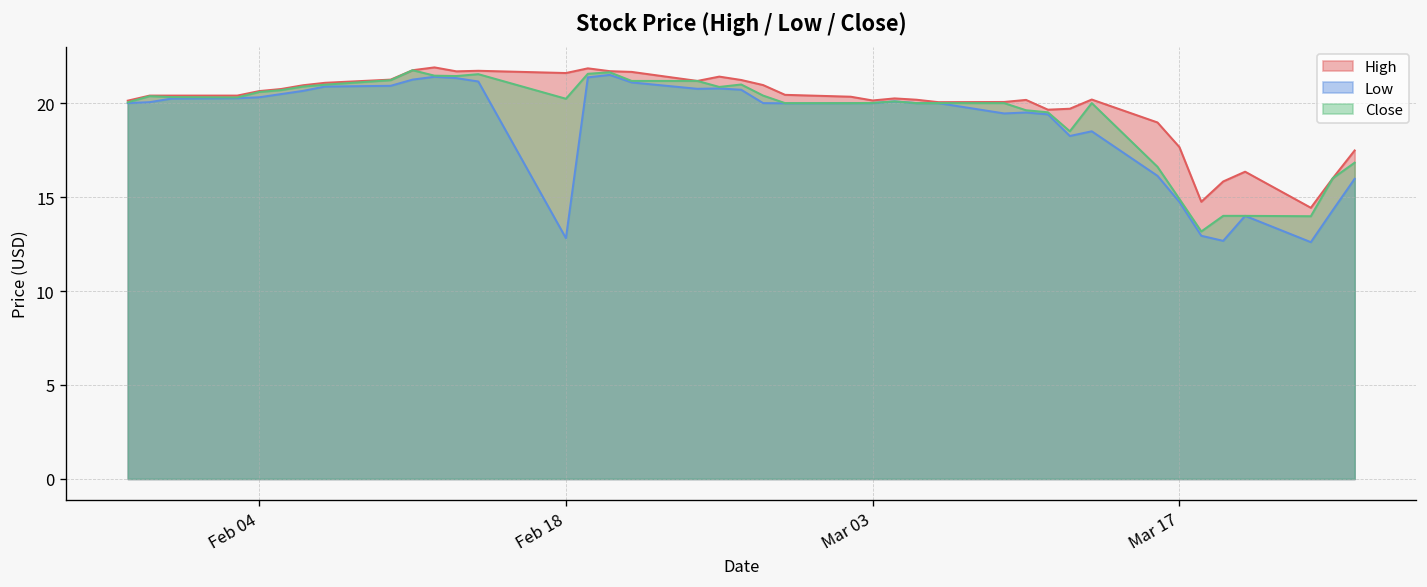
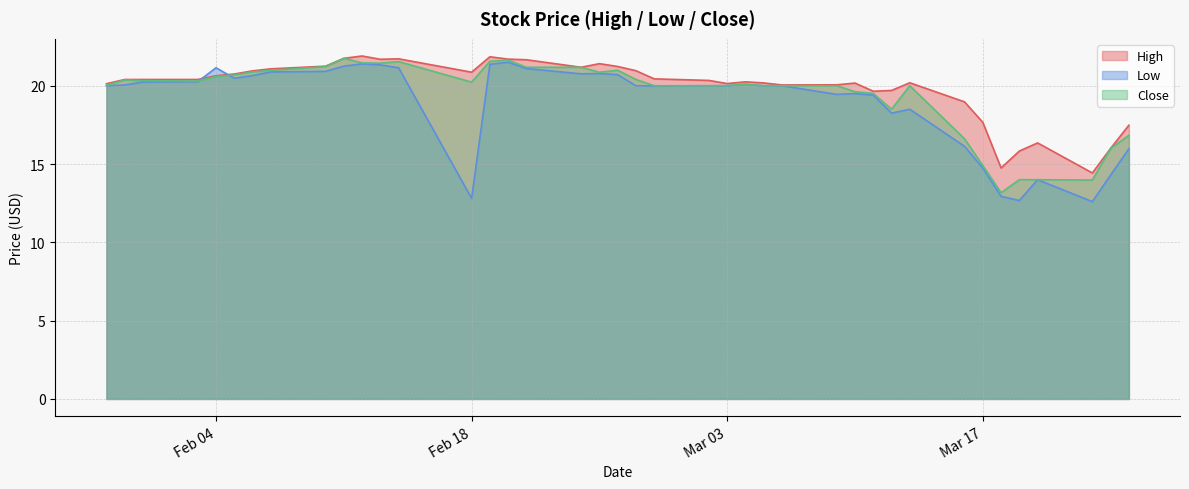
  {
    "High": {
-     "Feb 18": 21.6,
+     "Feb 18": 20.9,
      "Mar 17": 17.7
    },
    "Low": {
-     "Feb 04": 20.3,
+     "Feb 04": 21.1,
      "Feb 18": 12.8
    },
    "Close": {
      "Feb 18": 20.2
    }
  }
